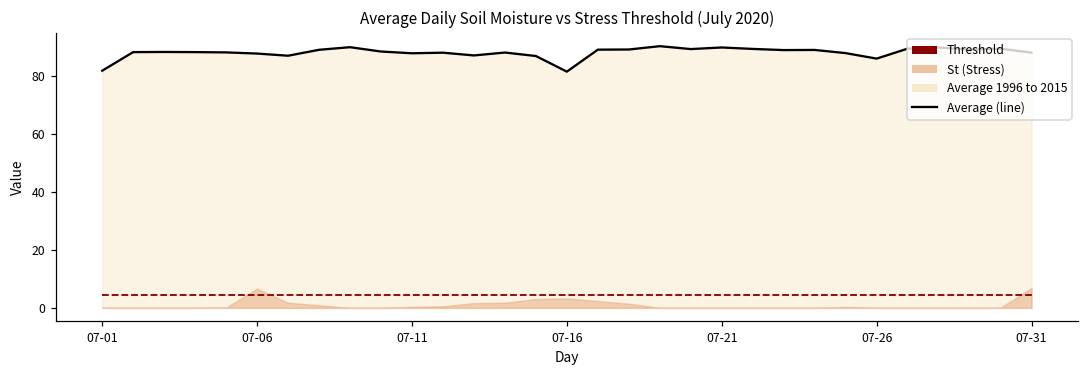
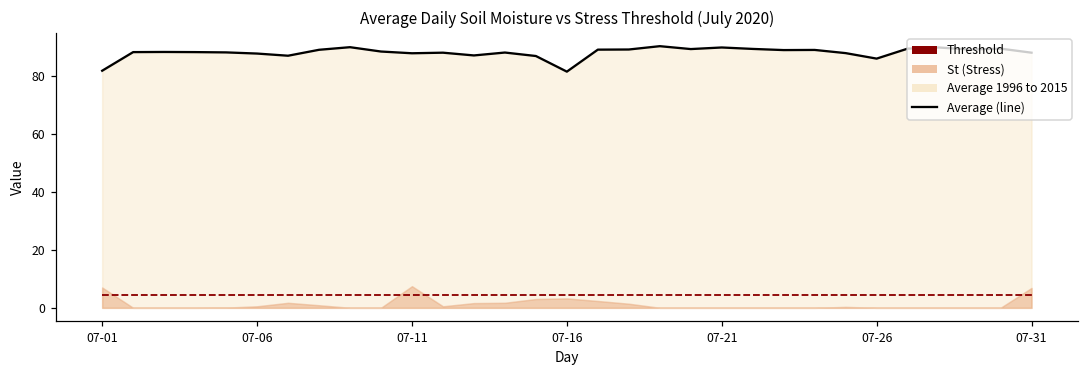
  {
    "Threshold": {
      "07-01": 4,
      "07-06": 4,
      "07-11": 4,
      "07-16": 4,
      "07-21": 4,
      "07-26": 4,
      "07-31": 4
    },
    "Average 1996 to 2015": {
      "07-01": 82,
      "07-06": 88,
      "07-11": 88,
      "07-16": 82,
      "07-21": 90,
      "07-26": 86
    },
    "St (Stress)": {
-     "07-01": 0,
-     "07-06": 7,
-     "07-11": 0,
+     "07-01": 7,
+     "07-06": 1,
+     "07-11": 7,
      "07-16": 3,
      "07-21": 0,
      "07-26": 0,
      "07-31": 7
    }
  }
